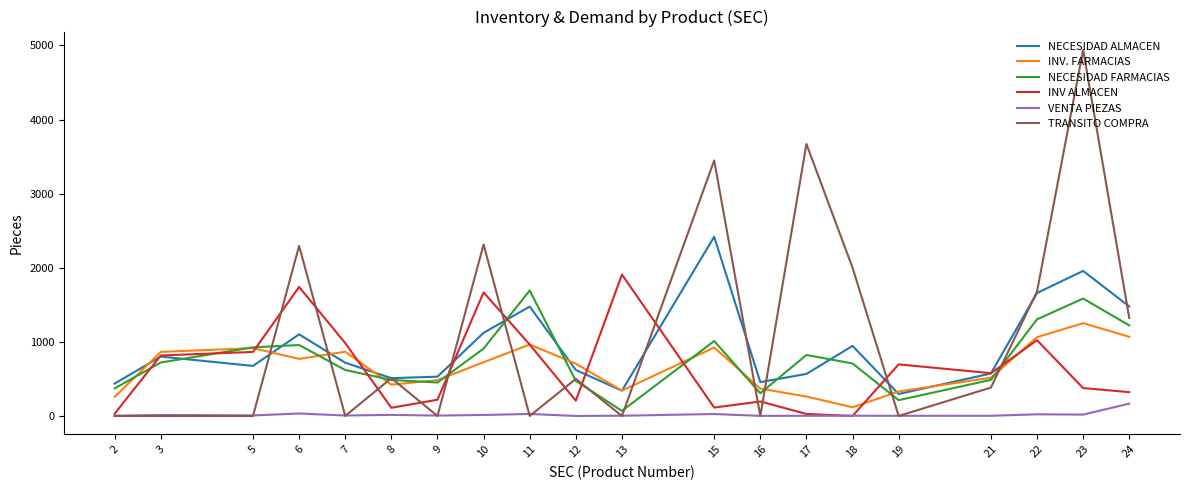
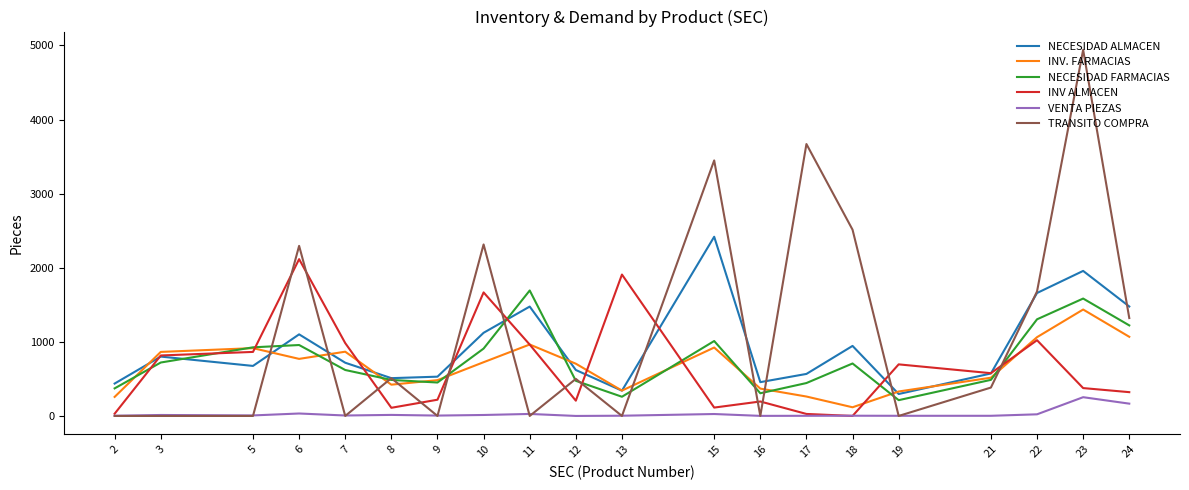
  {
    "NECESIDAD ALMACEN": {
      "2": 400,
      "5": 700,
      "6": 1100,
      "7": 700,
      "9": 500,
      "10": 1100,
      "11": 1500,
      "12": 600,
      "15": 2400,
      "16": 500,
      "17": 600,
      "18": 900,
      "23": 2000,
      "24": 1500
    },
    "INV. FARMACIAS": {
      "2": 300,
      "3": 900,
      "6": 800,
      "7": 900,
      "8": 400,
      "10": 700,
      "12": 700,
      "15": 900,
      "16": 400,
      "17": 300,
      "18": 100,
      "22": 1100,
-     "23": 1300,
+     "23": 1400,
      "24": 1100
    },
    "NECESIDAD FARMACIAS": {
      "2": 400,
      "3": 700,
      "6": 1000,
      "7": 600,
      "10": 900,
      "11": 1700,
-     "13": 100,
+     "13": 300,
      "15": 1000,
      "16": 300,
-     "17": 800,
+     "17": 400,
      "18": 700,
      "19": 200,
      "22": 1300,
      "23": 1600,
      "24": 1200
    },
    "INV ALMACEN": {
      "5": 900,
-     "6": 1700,
+     "6": 2100,
      "7": 1000,
      "8": 100,
      "9": 200,
      "10": 1700,
      "12": 200,
      "13": 1900,
      "15": 100,
      "16": 200,
      "19": 700,
      "22": 1000,
      "23": 400,
      "24": 300
    },
    "VENTA PIEZAS": {
      "6": 0,
      "8": 0,
      "10": 0,
      "12": 0,
      "15": 0,
      "21": 0,
      "22": 0,
-     "23": 0,
+     "23": 300,
      "24": 200
    },
    "TRANSITO COMPRA": {
      "6": 2300,
      "10": 2300,
      "15": 3400,
      "17": 3700,
-     "18": 2000,
+     "18": 2500,
      "21": 400,
      "23": 4900,
      "24": 1300
    }
  }
